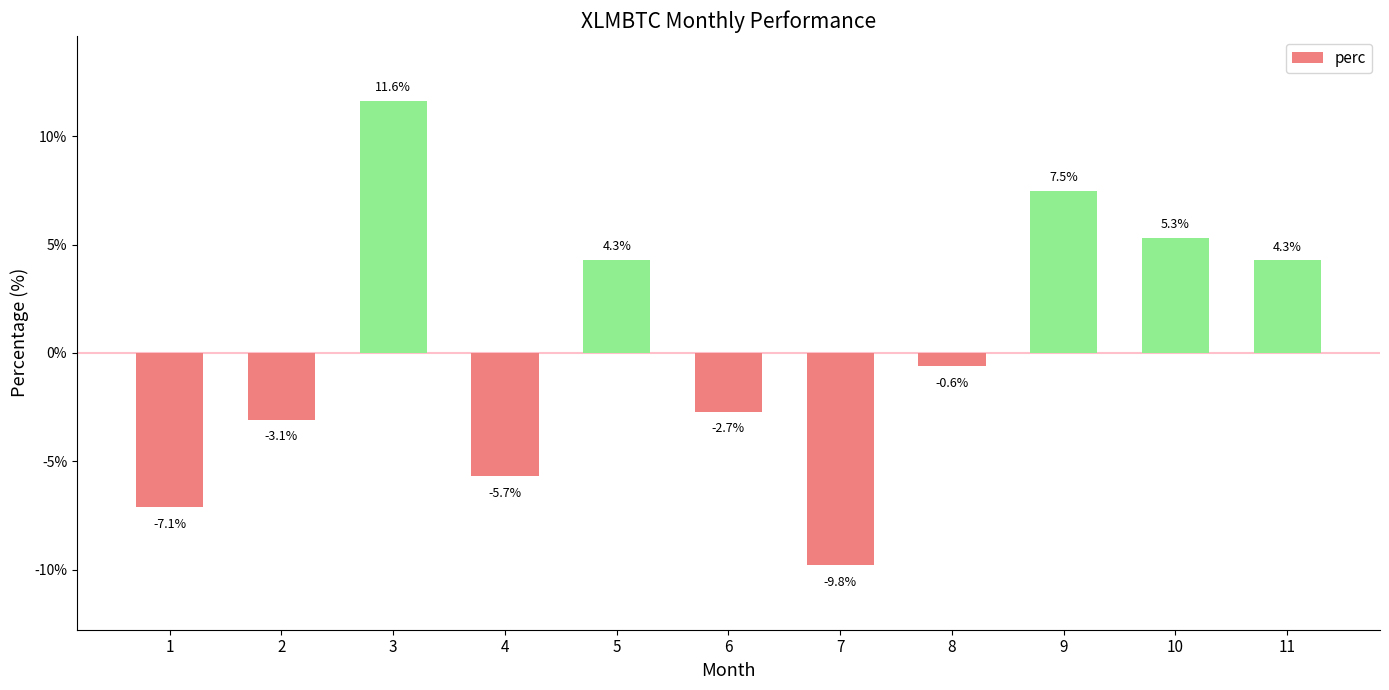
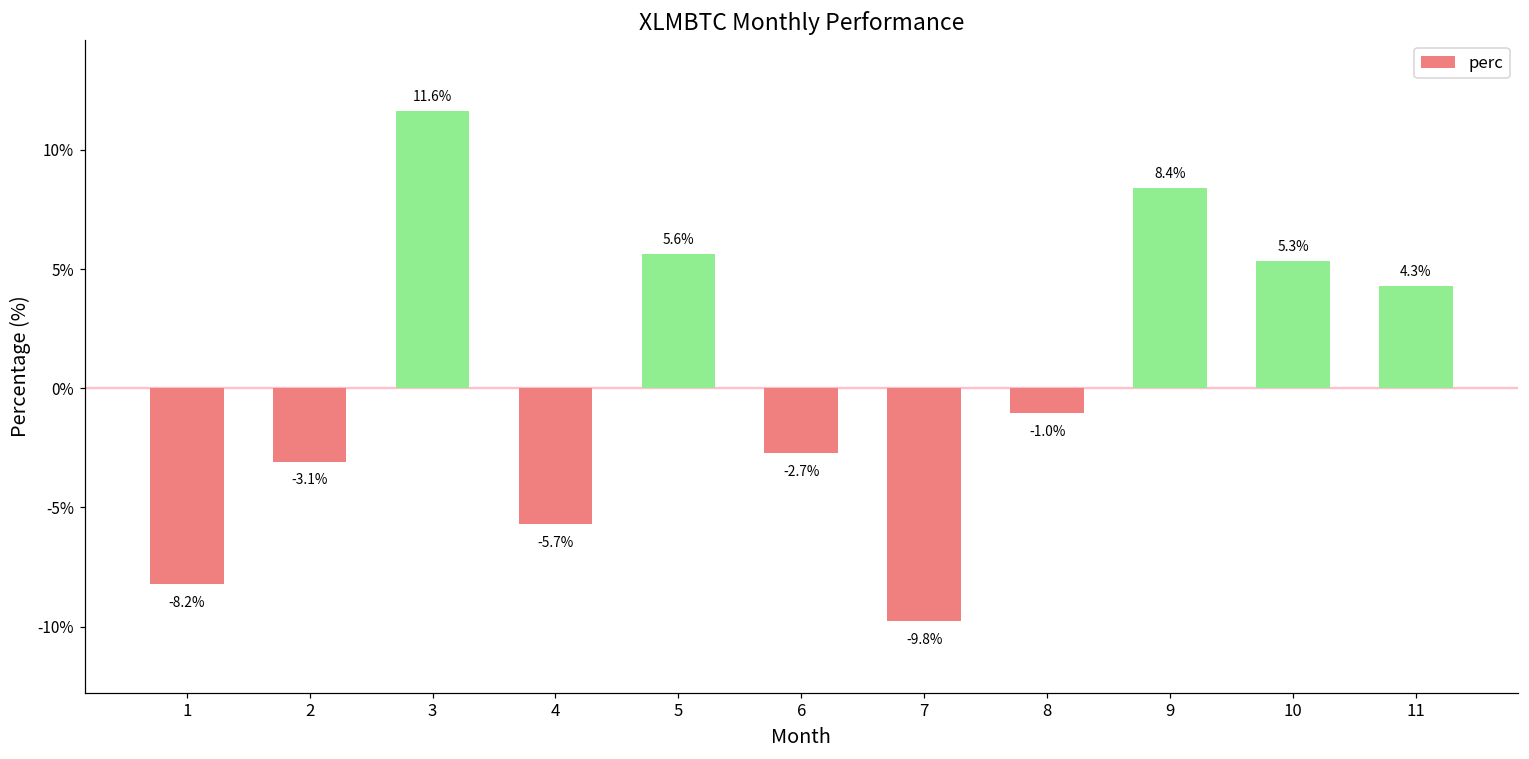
  {
-   "1": "-7.1%",
+   "1": "-8.2%",
    "2": "-3.1%",
    "3": "11.6%",
    "4": "-5.7%",
-   "5": "4.3%",
+   "5": "5.6%",
    "6": "-2.7%",
    "7": "-9.8%",
-   "8": "-0.6%",
-   "9": "7.5%",
+   "8": "-1.0%",
+   "9": "8.4%",
    "10": "5.3%",
    "11": "4.3%"
  }
